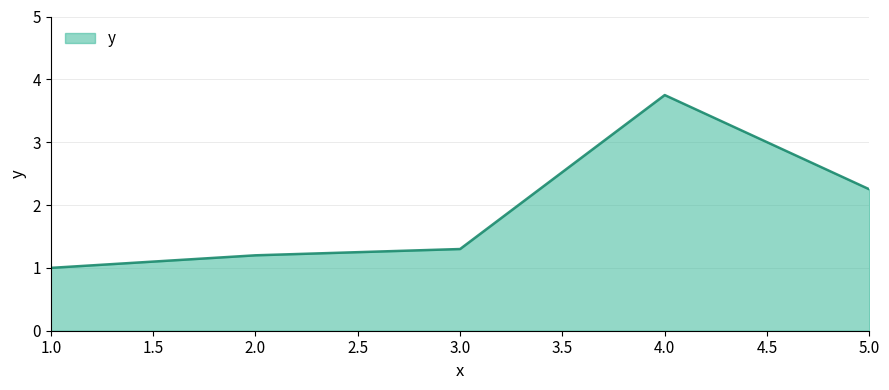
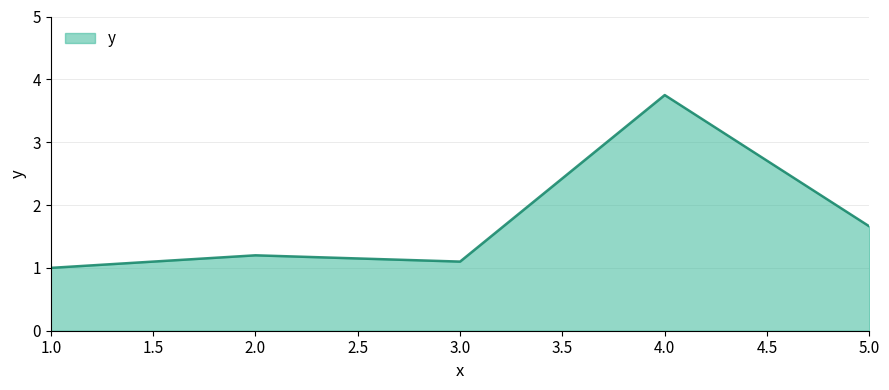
  {
    "1.0": 1.0,
    "2.0": 1.2,
-   "3.0": 1.3,
+   "3.0": 1.1,
    "4.0": 3.8,
-   "5.0": 2.3
+   "5.0": 1.7
  }
